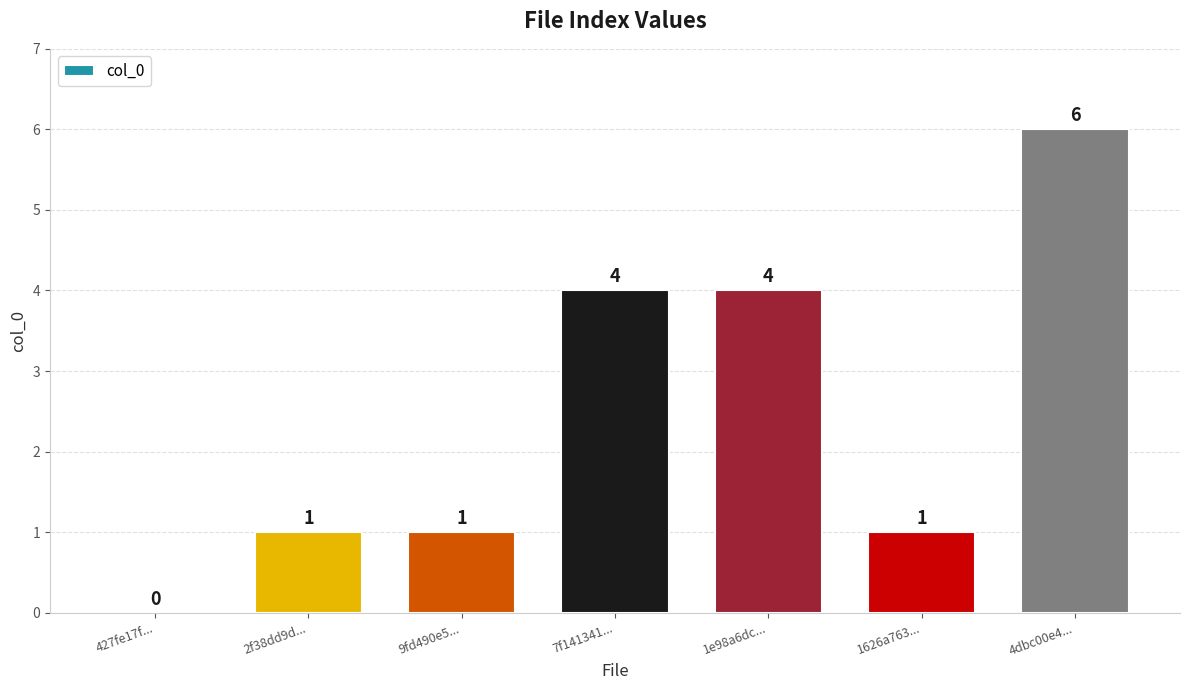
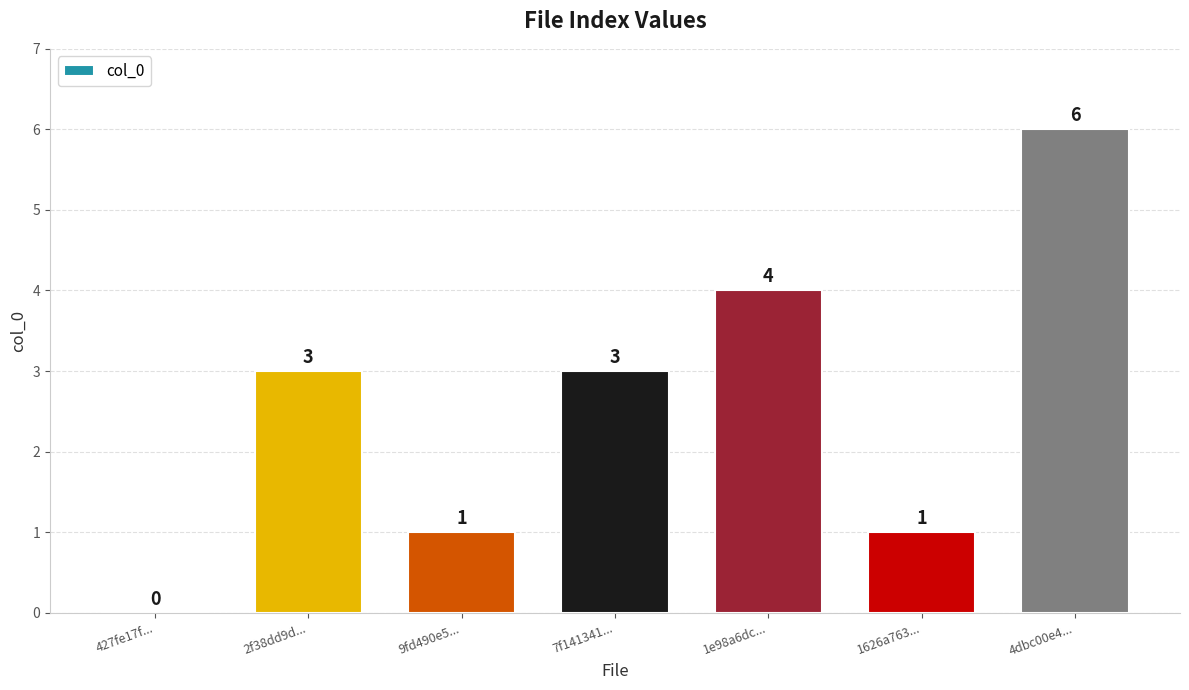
  {
    "427fe17f...": 0,
-   "2f38dd9d...": 1,
+   "2f38dd9d...": 3,
    "9fd490e5...": 1,
-   "7f141341...": 4,
+   "7f141341...": 3,
    "1e98a6dc...": 4,
    "1626a763...": 1,
    "4dbc00e4...": 6
  }
